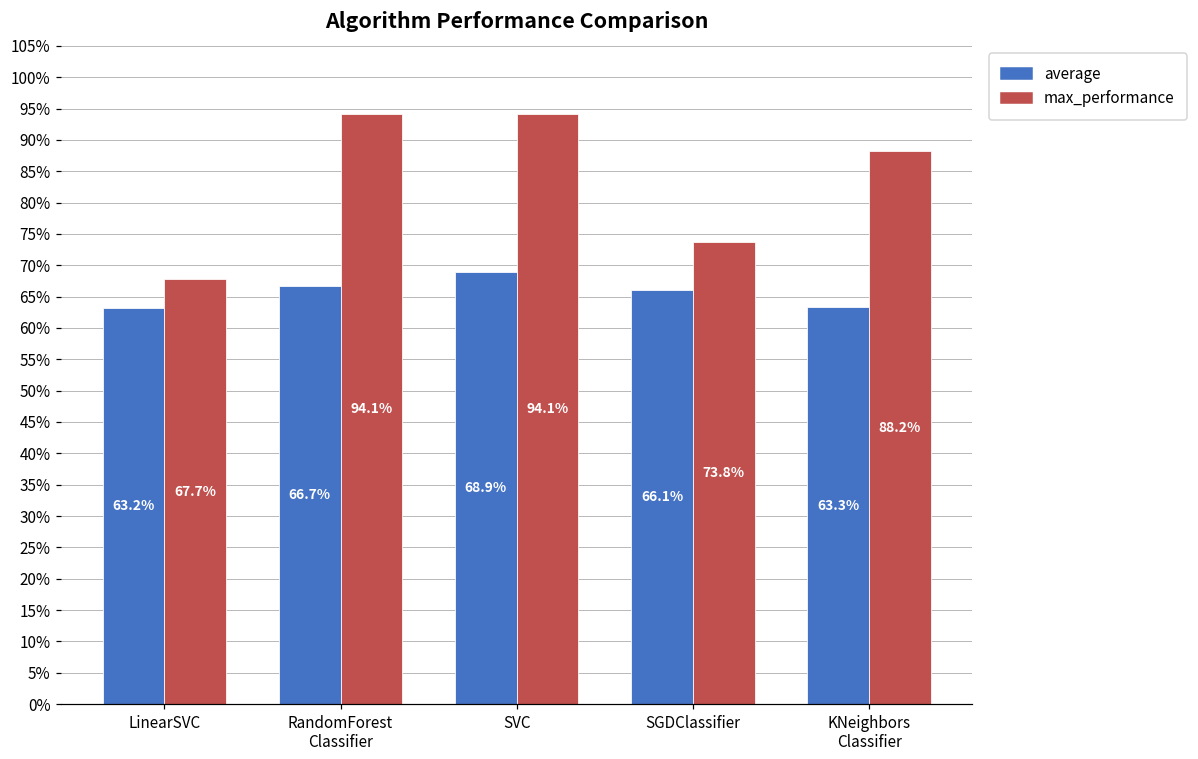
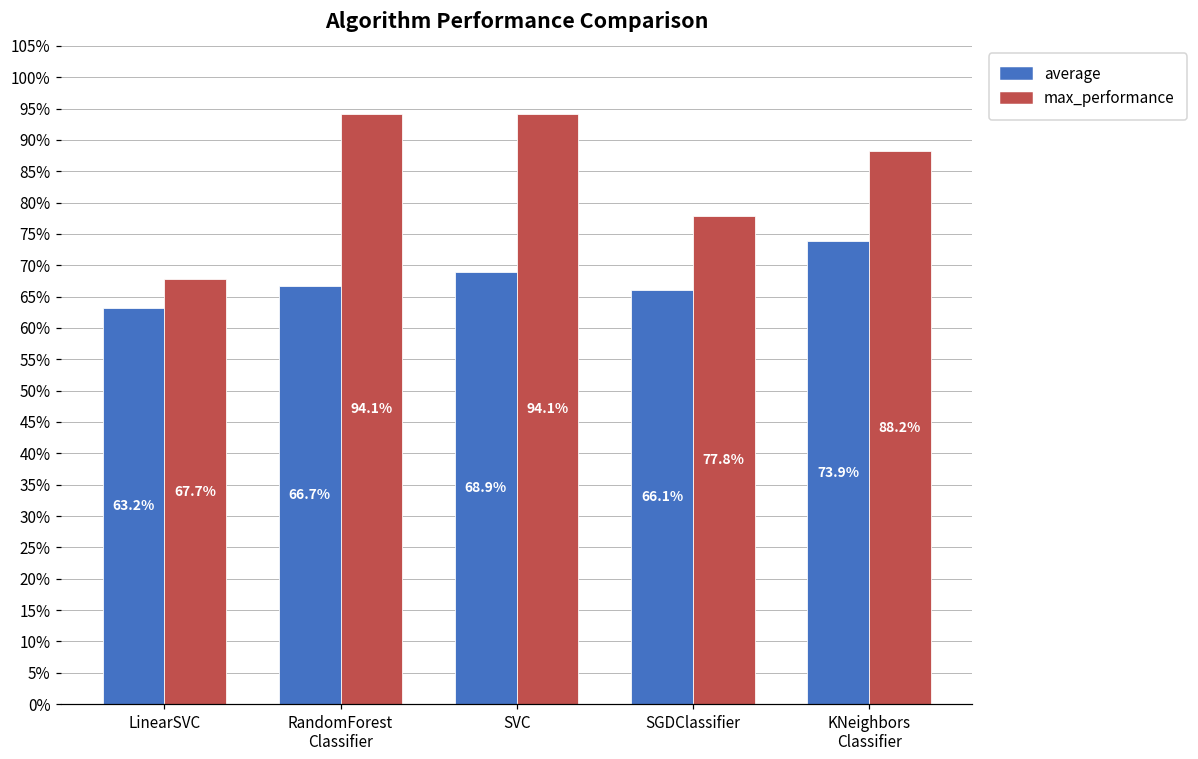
  {
    "average": {
      "LinearSVC": "63.2%",
      "RandomForest Classifier": "66.7%",
      "SVC": "68.9%",
      "SGDClassifier": "66.1%",
-     "KNeighbors Classifier": "63.3%"
+     "KNeighbors Classifier": "73.9%"
    },
    "max_performance": {
      "LinearSVC": "67.7%",
      "RandomForest Classifier": "94.1%",
      "SVC": "94.1%",
-     "SGDClassifier": "73.8%",
+     "SGDClassifier": "77.8%",
      "KNeighbors Classifier": "88.2%"
    }
  }
